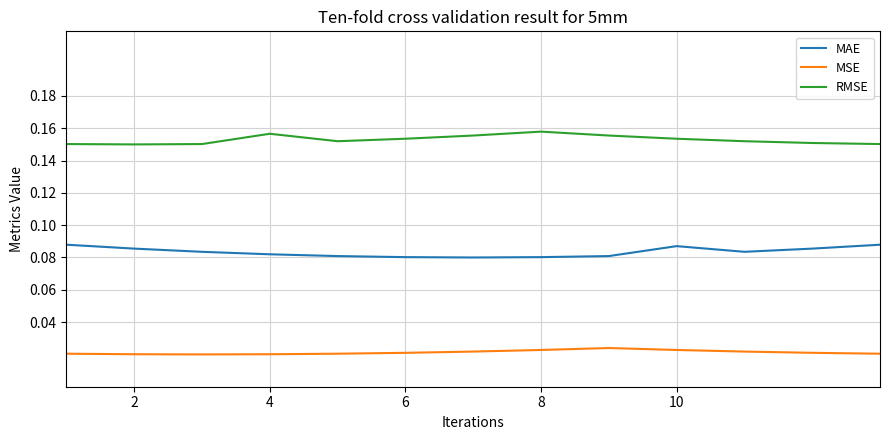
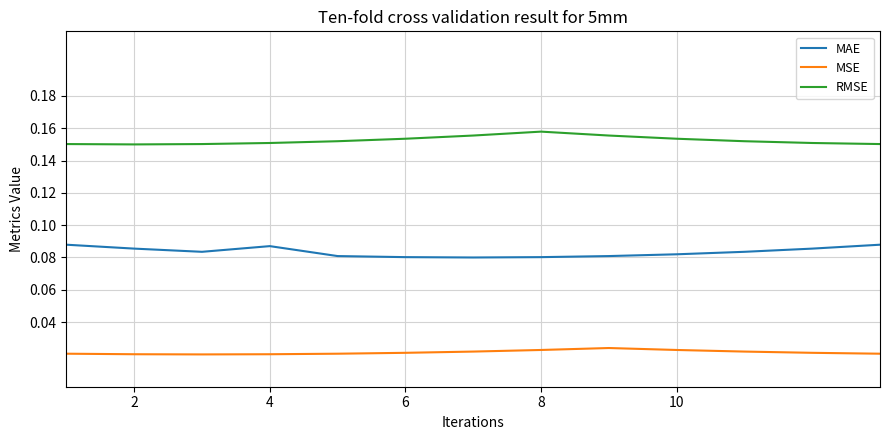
  {
    "MAE": {
      "2": 0.085,
-     "4": 0.082,
+     "4": 0.087,
      "6": 0.080,
      "8": 0.080,
-     "10": 0.087
+     "10": 0.082
    },
    "MSE": {
      "2": 0.020,
      "4": 0.020,
      "6": 0.021,
      "8": 0.023,
      "10": 0.023
    },
    "RMSE": {
      "2": 0.150,
-     "4": 0.157,
+     "4": 0.151,
      "6": 0.154,
      "8": 0.158,
      "10": 0.154
    }
  }
